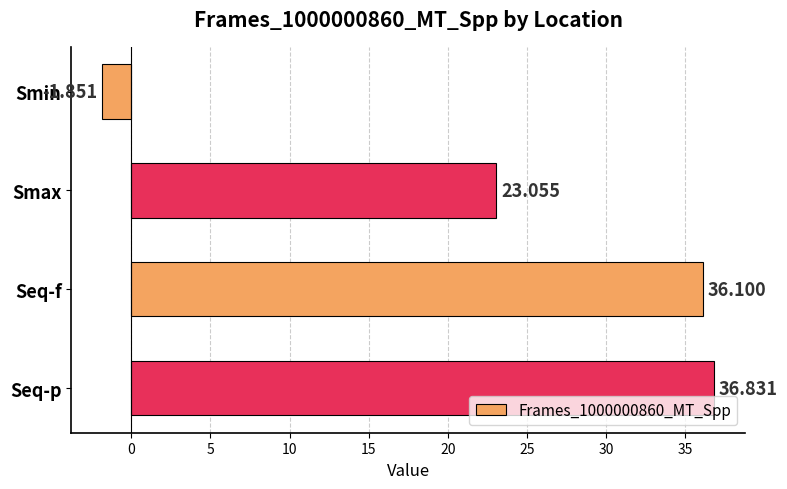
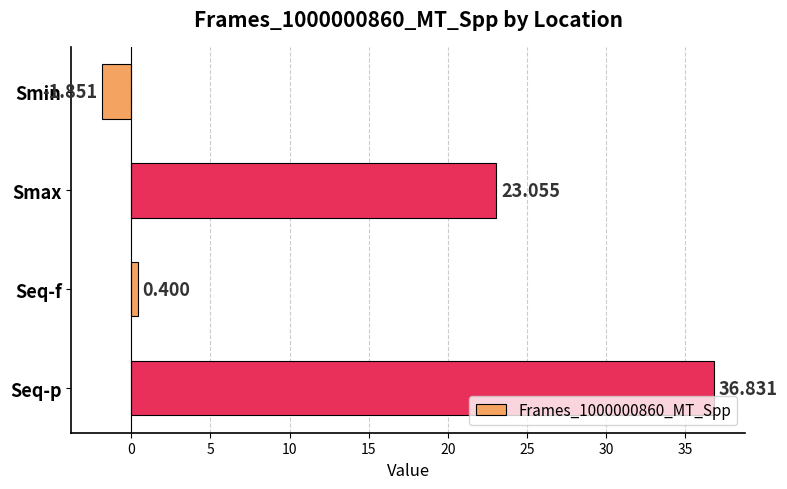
  {
    "Smin": -1.851,
    "Smax": 23.055,
-   "Seq-f": 36.100
+   "Seq-f": 0.400
  }
